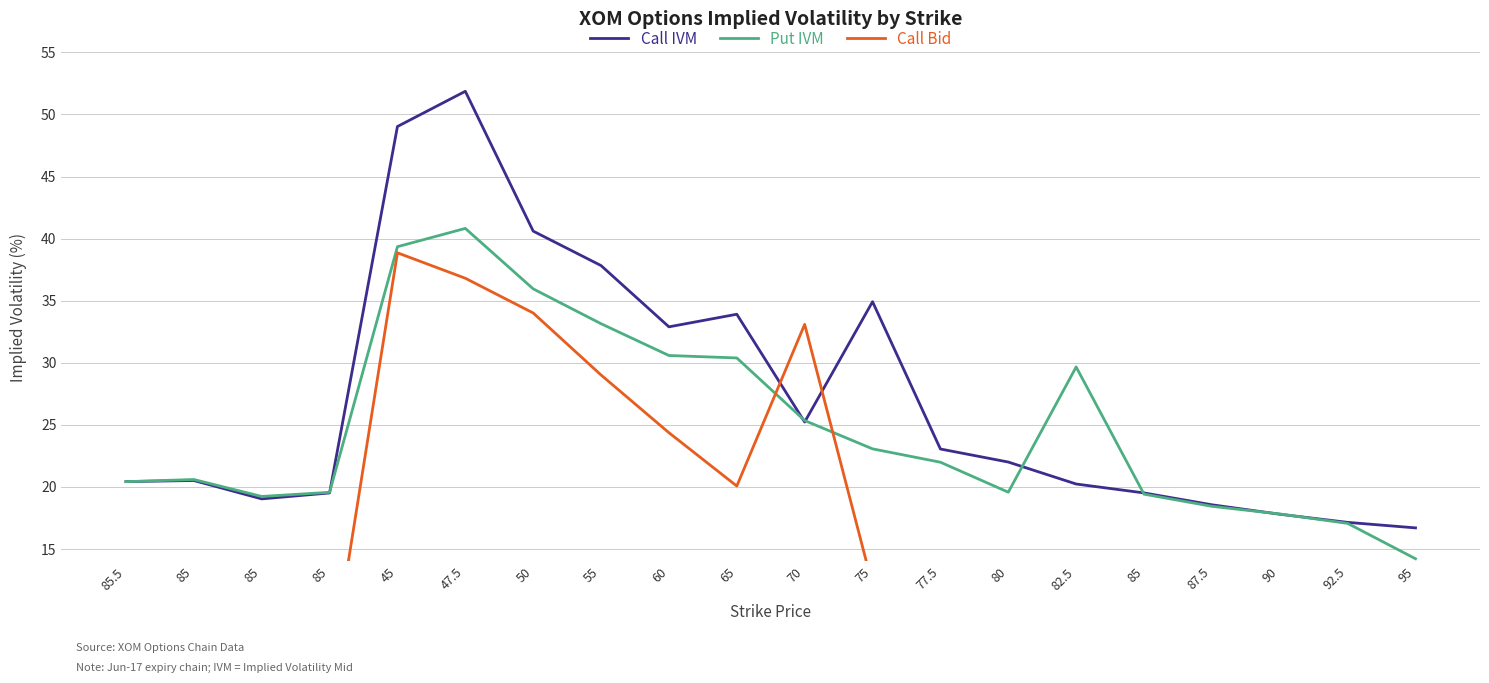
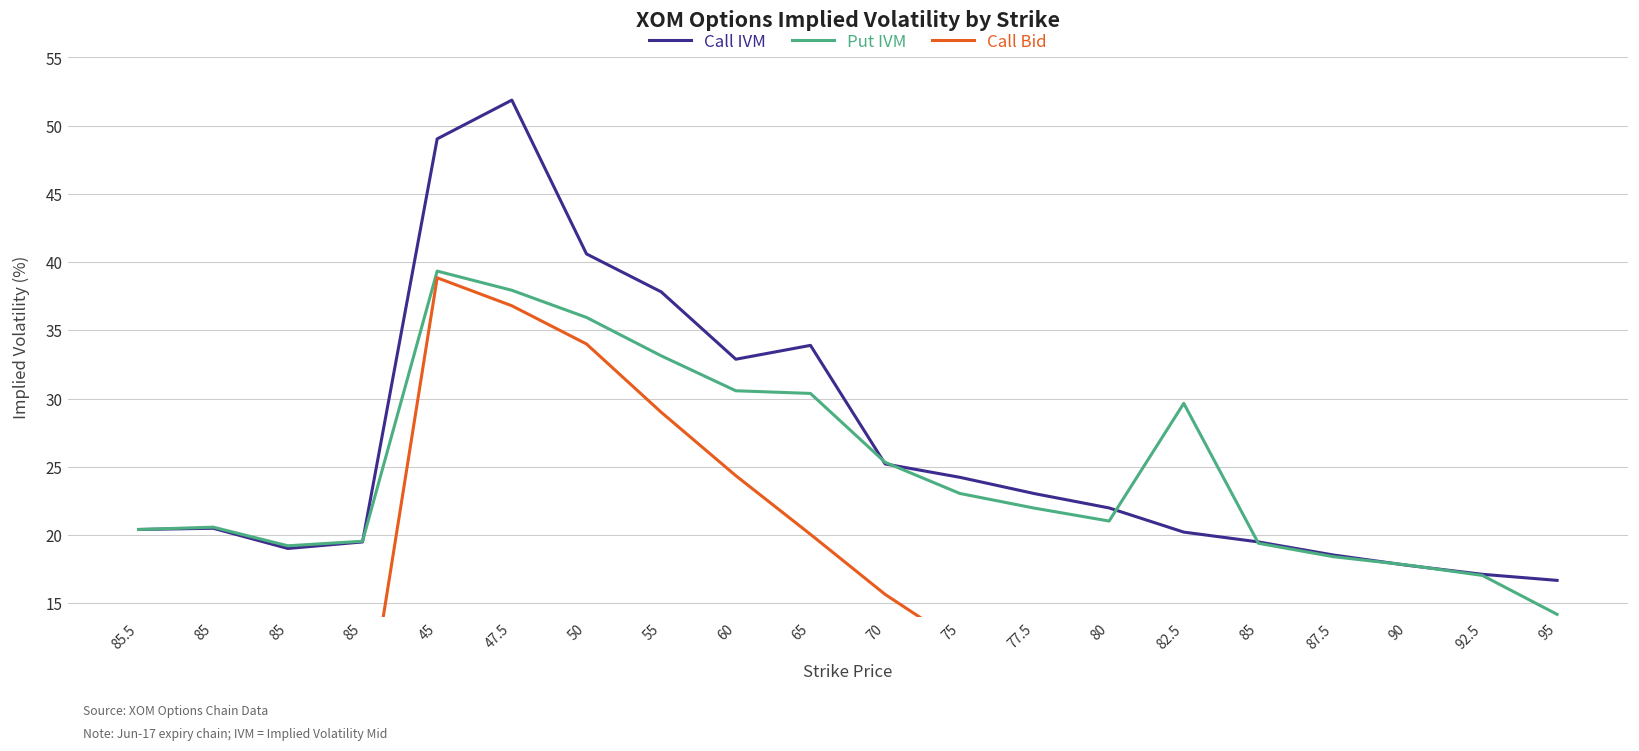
  {
    "Call IVM": {
      "45": 49.0,
      "47.5": 51.9,
      "50": 40.6,
      "55": 37.8,
      "60": 32.9,
      "65": 33.9,
-     "75": 34.9,
+     "75": 24.2,
      "77.5": 23.0,
      "80": 22.0,
      "82.5": 20.2,
      "95": 16.7
    },
    "Put IVM": {
      "45": 39.3,
-     "47.5": 40.8,
+     "47.5": 37.9,
      "50": 35.9,
      "55": 33.1,
      "60": 30.6,
      "65": 30.4,
      "75": 23.0,
      "77.5": 22.0,
-     "80": 19.6,
+     "80": 21.0,
      "82.5": 29.6,
      "95": 14.2
    },
    "Call Bid": {
      "45": 38.8,
      "47.5": 36.8,
      "50": 34.0,
      "55": 29.0,
      "60": 24.4,
      "65": 20.0,
-     "70": 33.1
+     "70": 15.6
    }
  }
